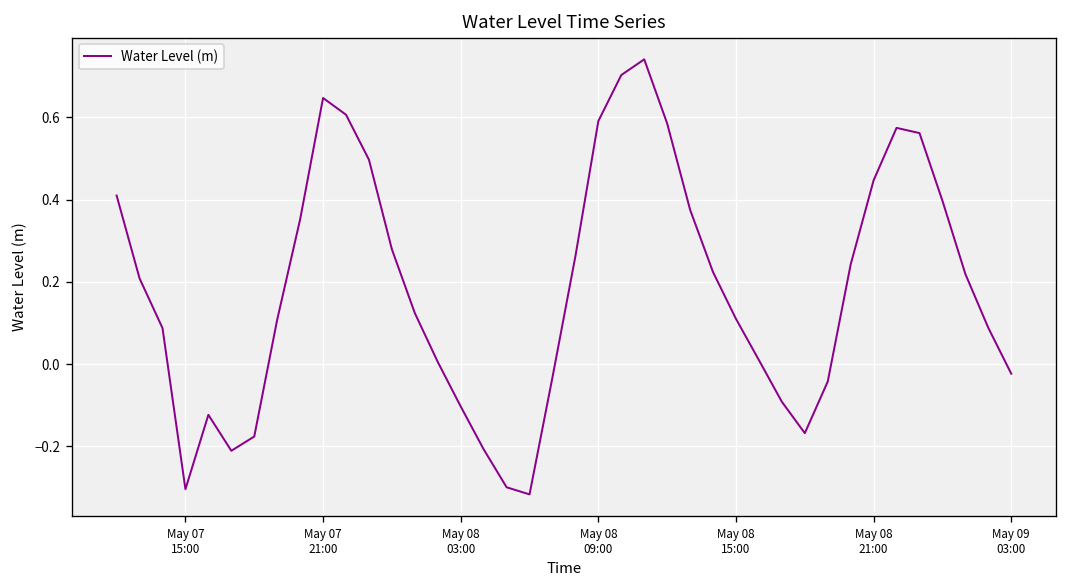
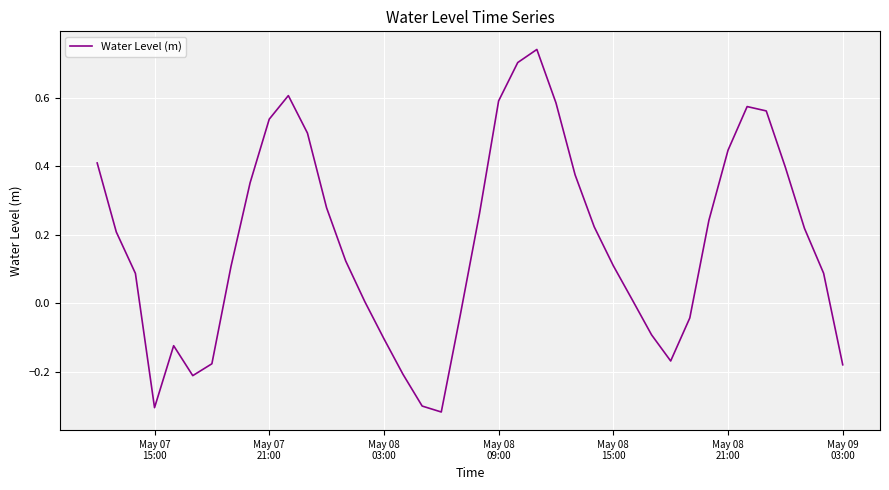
  {
    "May 07 15:00": -0.30,
-   "May 07 21:00": 0.65,
+   "May 07 21:00": 0.54,
    "May 08 03:00": -0.10,
    "May 08 09:00": 0.59,
    "May 08 15:00": 0.11,
    "May 08 21:00": 0.45,
-   "May 09 03:00": -0.02
+   "May 09 03:00": -0.18
  }
